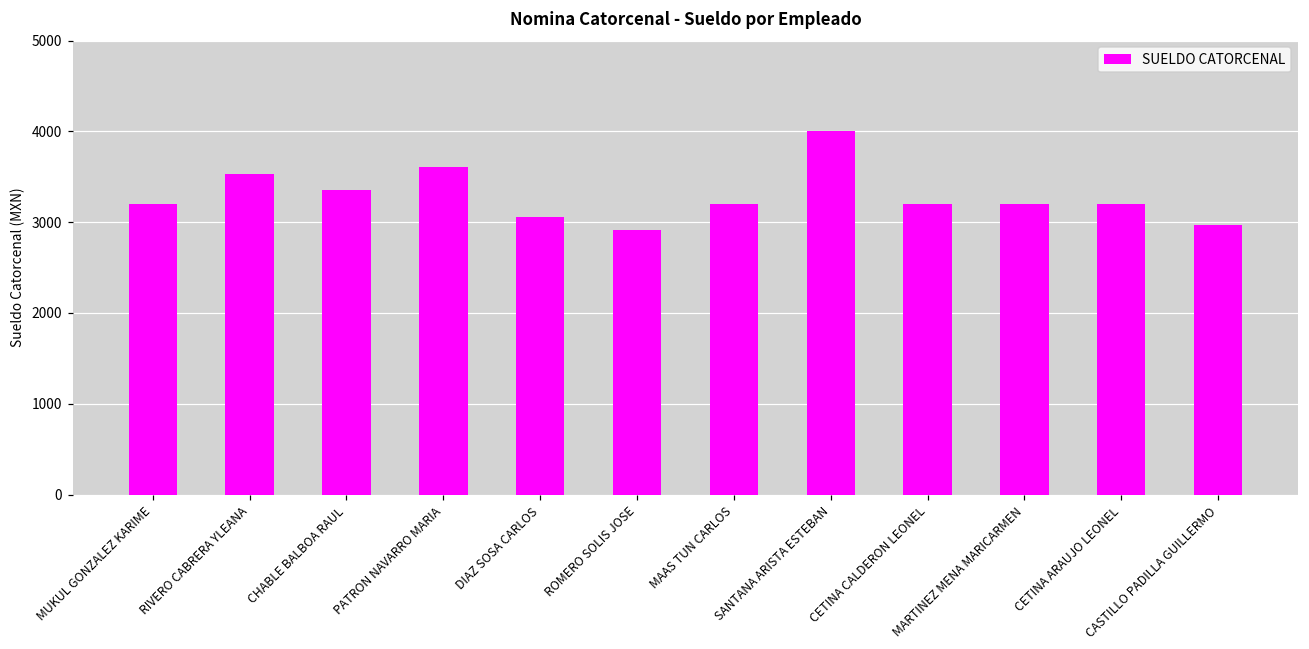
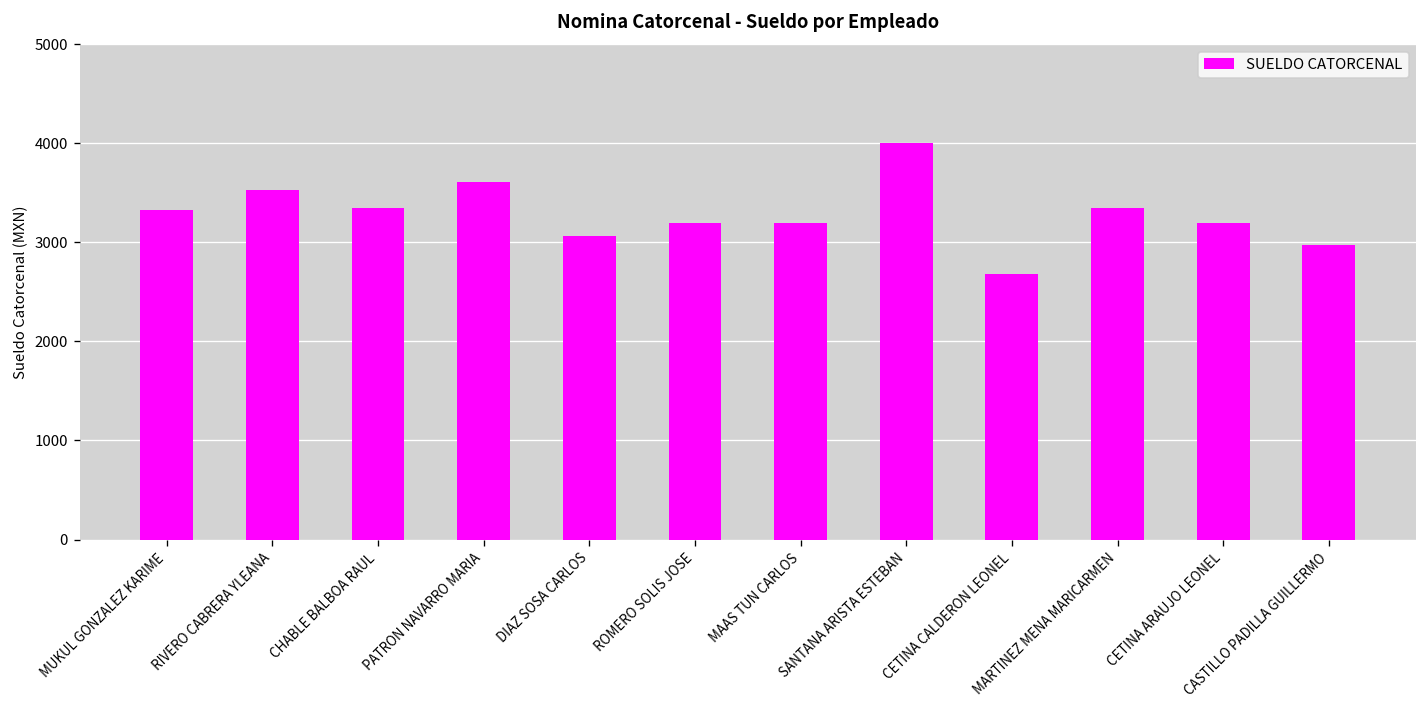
  {
-   "MUKUL GONZALEZ KARIME": 3200,
+   "MUKUL GONZALEZ KARIME": 3300,
    "RIVERO CABRERA YLEANA": 3500,
    "CHABLE BALBOA RAUL": 3400,
    "PATRON NAVARRO MARIA": 3600,
    "DIAZ SOSA CARLOS": 3100,
-   "ROMERO SOLIS JOSE": 2900,
+   "ROMERO SOLIS JOSE": 3200,
    "MAAS TUN CARLOS": 3200,
    "SANTANA ARISTA ESTEBAN": 4000,
-   "CETINA CALDERON LEONEL": 3200,
-   "MARTINEZ MENA MARICARMEN": 3200,
+   "CETINA CALDERON LEONEL": 2700,
+   "MARTINEZ MENA MARICARMEN": 3300,
    "CETINA ARAUJO LEONEL": 3200,
    "CASTILLO PADILLA GUILLERMO": 3000
  }
